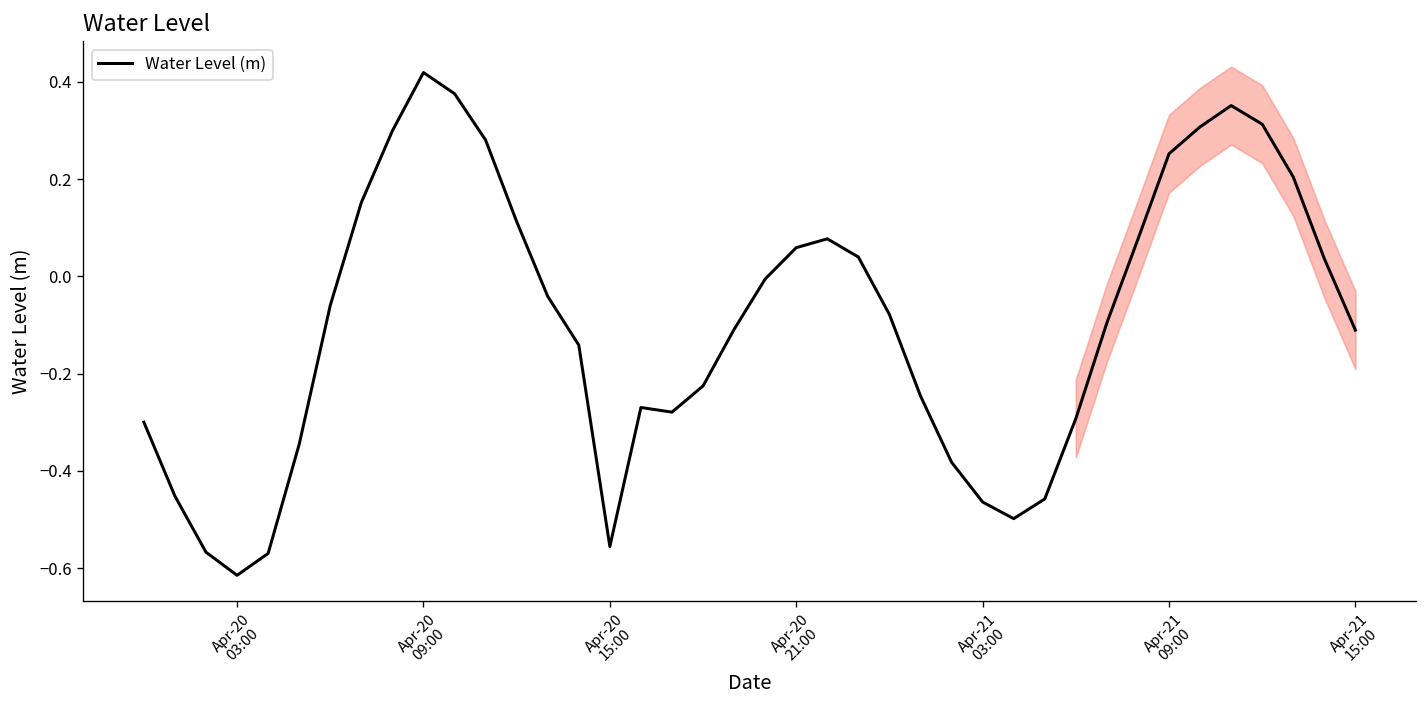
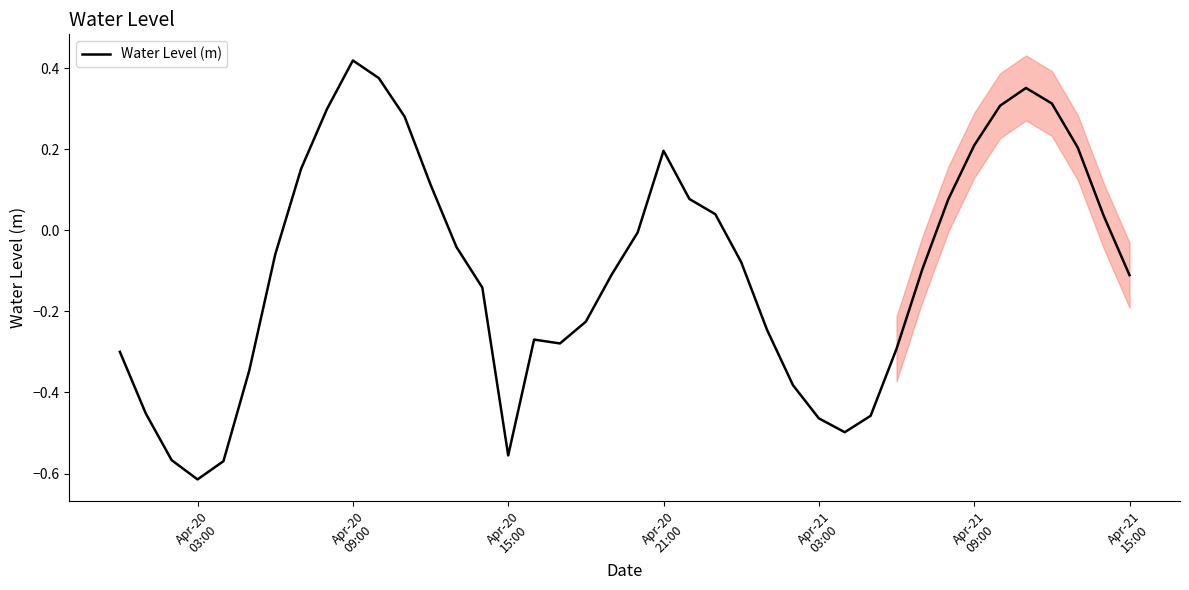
  {
    "Water Level (m)": {
      "Apr-20 03:00": -0.61,
      "Apr-20 09:00": 0.42,
      "Apr-20 15:00": -0.56,
-     "Apr-20 21:00": 0.06,
+     "Apr-20 21:00": 0.20,
      "Apr-21 03:00": -0.46,
-     "Apr-21 09:00": 0.25,
+     "Apr-21 09:00": 0.21,
      "Apr-21 15:00": -0.11
    }
  }
